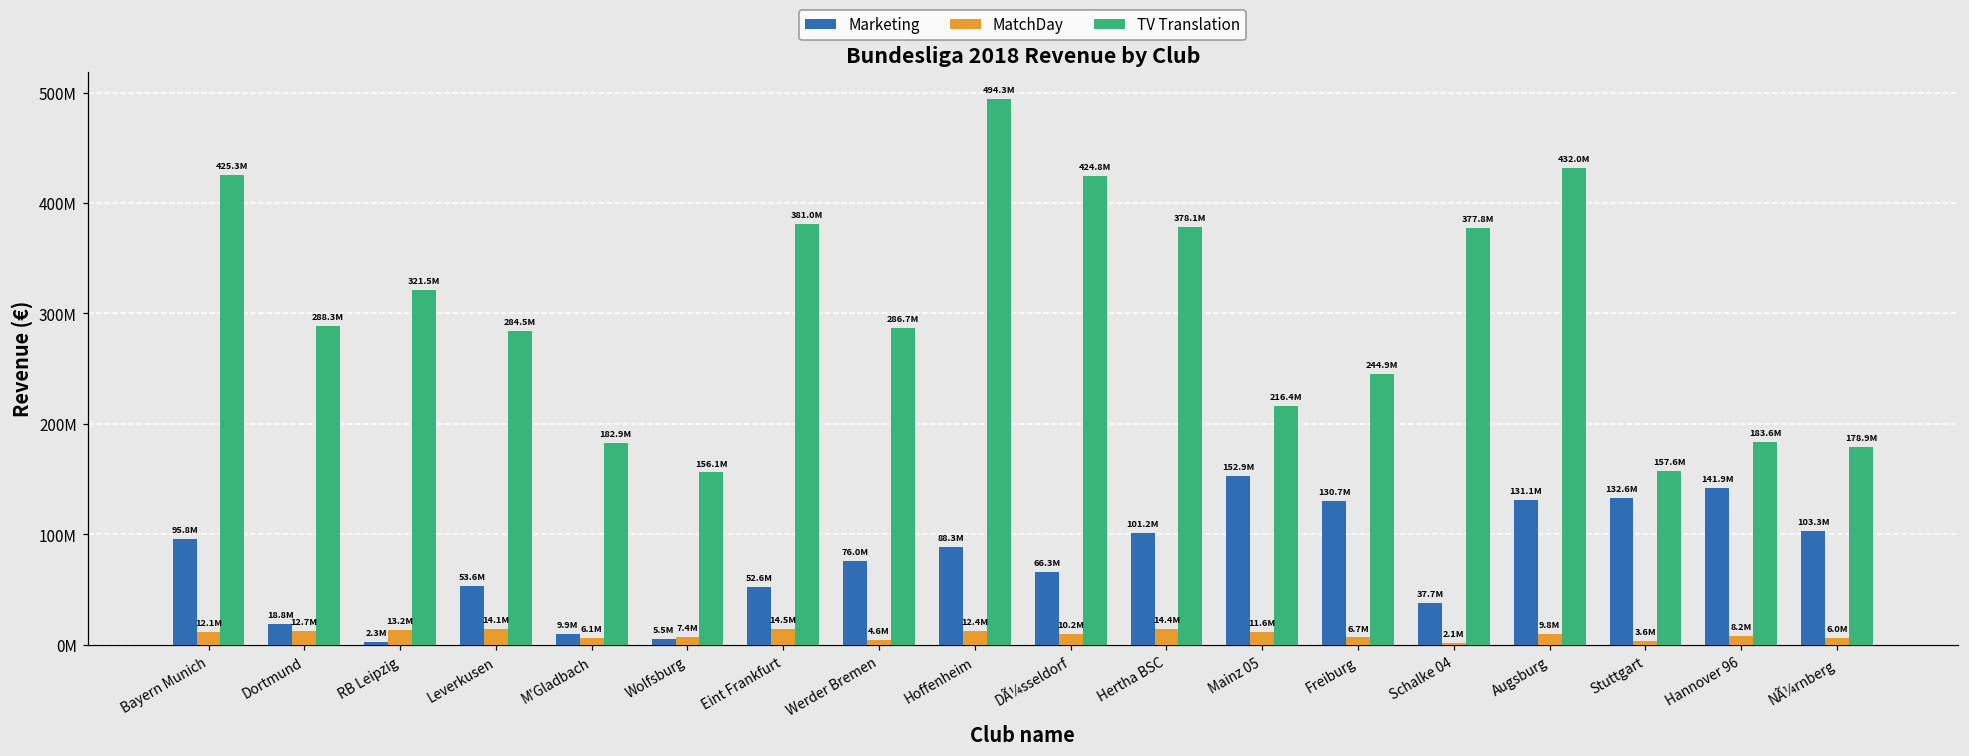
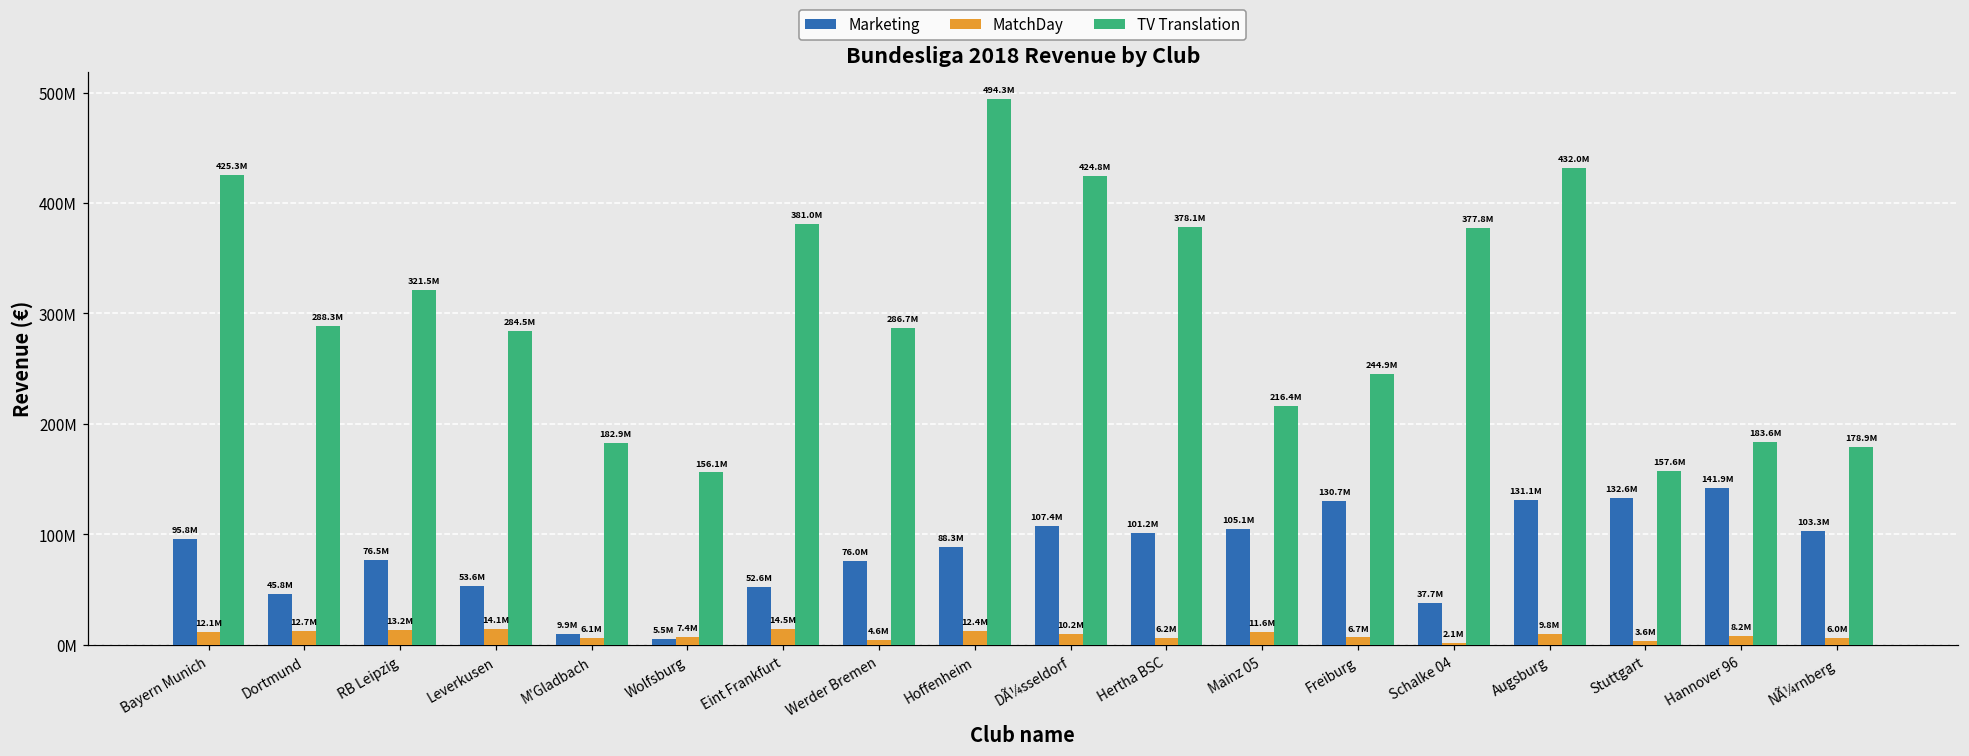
  {
    "Marketing": {
      "Bayern Munich": "95.8M",
-     "Dortmund": "18.8M",
-     "RB Leipzig": "2.3M",
+     "Dortmund": "45.8M",
+     "RB Leipzig": "76.5M",
      "Leverkusen": "53.6M",
      "M'Gladbach": "9.9M",
      "Wolfsburg": "5.5M",
      "Eint Frankfurt": "52.6M",
      "Werder Bremen": "76.0M",
      "Hoffenheim": "88.3M",
-     "DÃ¼sseldorf": "66.3M",
+     "DÃ¼sseldorf": "107.4M",
      "Hertha BSC": "101.2M",
-     "Mainz 05": "152.9M",
+     "Mainz 05": "105.1M",
      "Freiburg": "130.7M",
      "Schalke 04": "37.7M",
      "Augsburg": "131.1M",
      "Stuttgart": "132.6M",
      "Hannover 96": "141.9M",
      "NÃ¼rnberg": "103.3M"
    },
    "MatchDay": {
      "Bayern Munich": "12.1M",
      "Dortmund": "12.7M",
      "RB Leipzig": "13.2M",
      "Leverkusen": "14.1M",
      "M'Gladbach": "6.1M",
      "Wolfsburg": "7.4M",
      "Eint Frankfurt": "14.5M",
      "Werder Bremen": "4.6M",
      "Hoffenheim": "12.4M",
      "DÃ¼sseldorf": "10.2M",
-     "Hertha BSC": "14.4M",
+     "Hertha BSC": "6.2M",
      "Mainz 05": "11.6M",
      "Freiburg": "6.7M",
      "Schalke 04": "2.1M",
      "Augsburg": "9.8M",
      "Stuttgart": "3.6M",
      "Hannover 96": "8.2M",
      "NÃ¼rnberg": "6.0M"
    },
    "TV Translation": {
      "Bayern Munich": "425.3M",
      "Dortmund": "288.3M",
      "RB Leipzig": "321.5M",
      "Leverkusen": "284.5M",
      "M'Gladbach": "182.9M",
      "Wolfsburg": "156.1M",
      "Eint Frankfurt": "381.0M",
      "Werder Bremen": "286.7M",
      "Hoffenheim": "494.3M",
      "DÃ¼sseldorf": "424.8M",
      "Hertha BSC": "378.1M",
      "Mainz 05": "216.4M",
      "Freiburg": "244.9M",
      "Schalke 04": "377.8M",
      "Augsburg": "432.0M",
      "Stuttgart": "157.6M",
      "Hannover 96": "183.6M",
      "NÃ¼rnberg": "178.9M"
    }
  }
